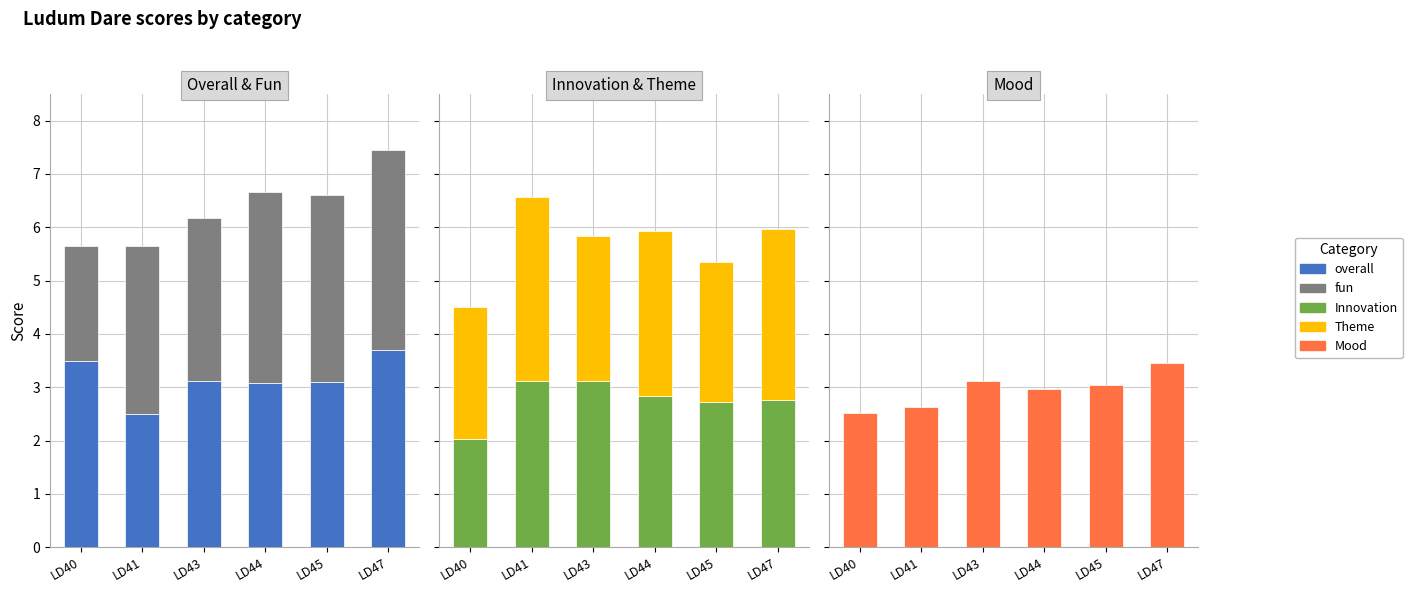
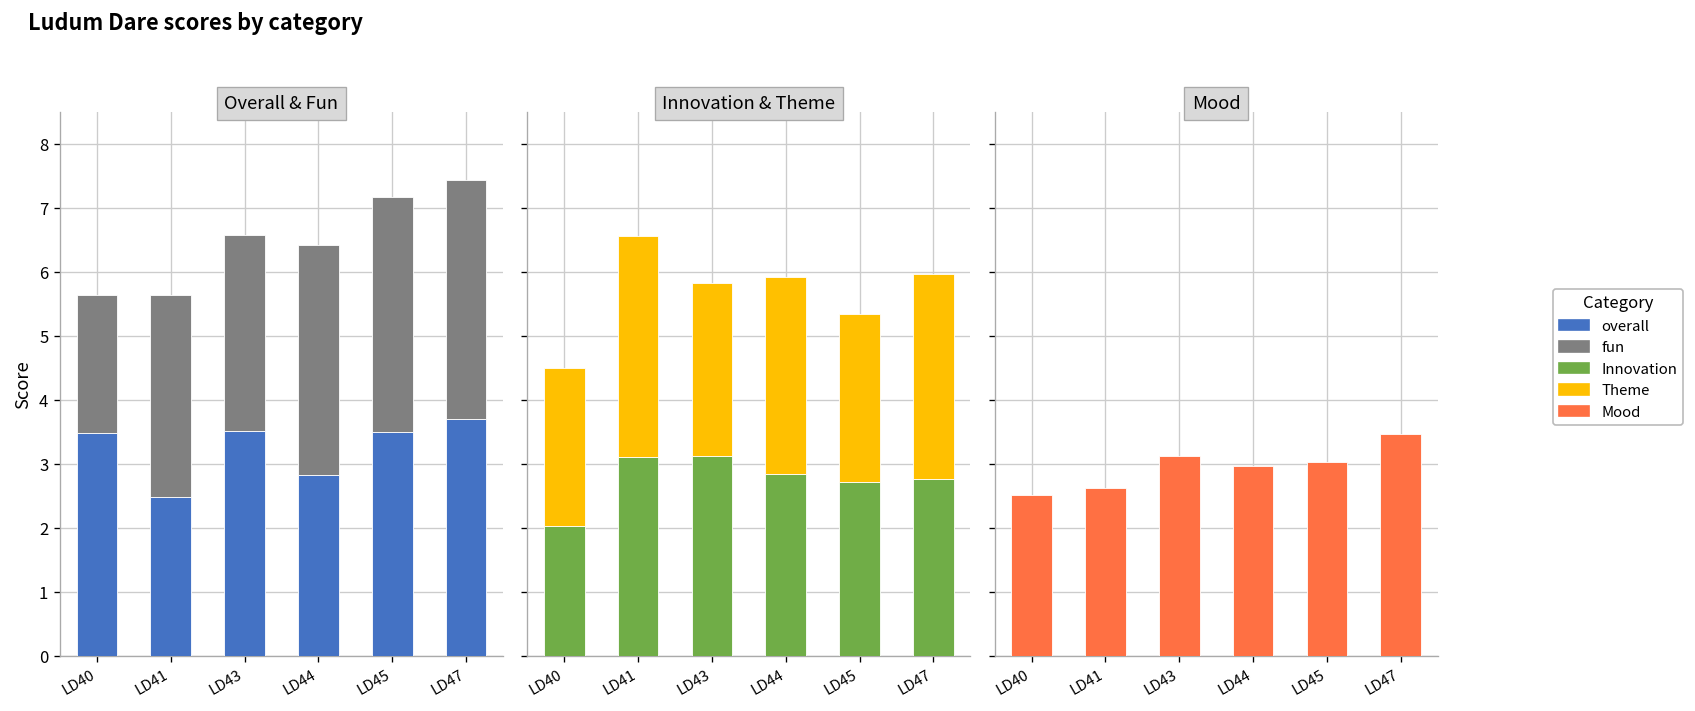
  {
    "Overall & Fun": {
      "overall": {
        "LD40": 3.5,
        "LD41": 2.5,
-       "LD43": 3.1,
-       "LD44": 3.1,
-       "LD45": 3.1,
+       "LD43": 3.5,
+       "LD44": 2.8,
+       "LD45": 3.5,
        "LD47": 3.7
      },
      "fun": {
        "LD40": 2.2,
        "LD41": 3.2,
        "LD43": 3.1,
        "LD44": 3.6,
-       "LD45": 3.5,
+       "LD45": 3.7,
        "LD47": 3.7
      }
    }
  }
